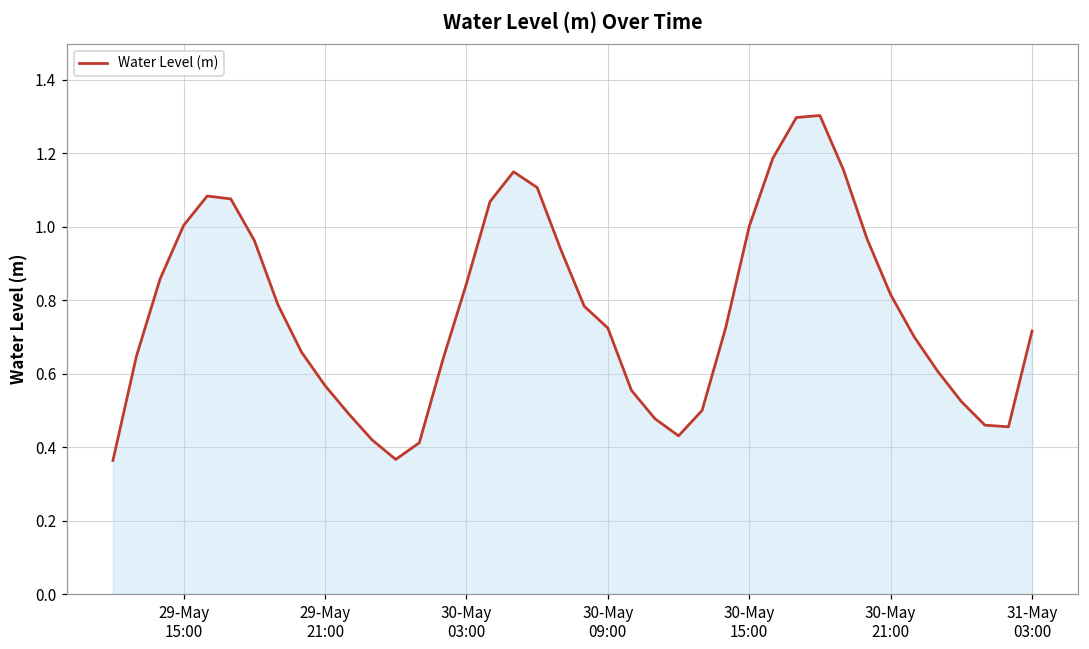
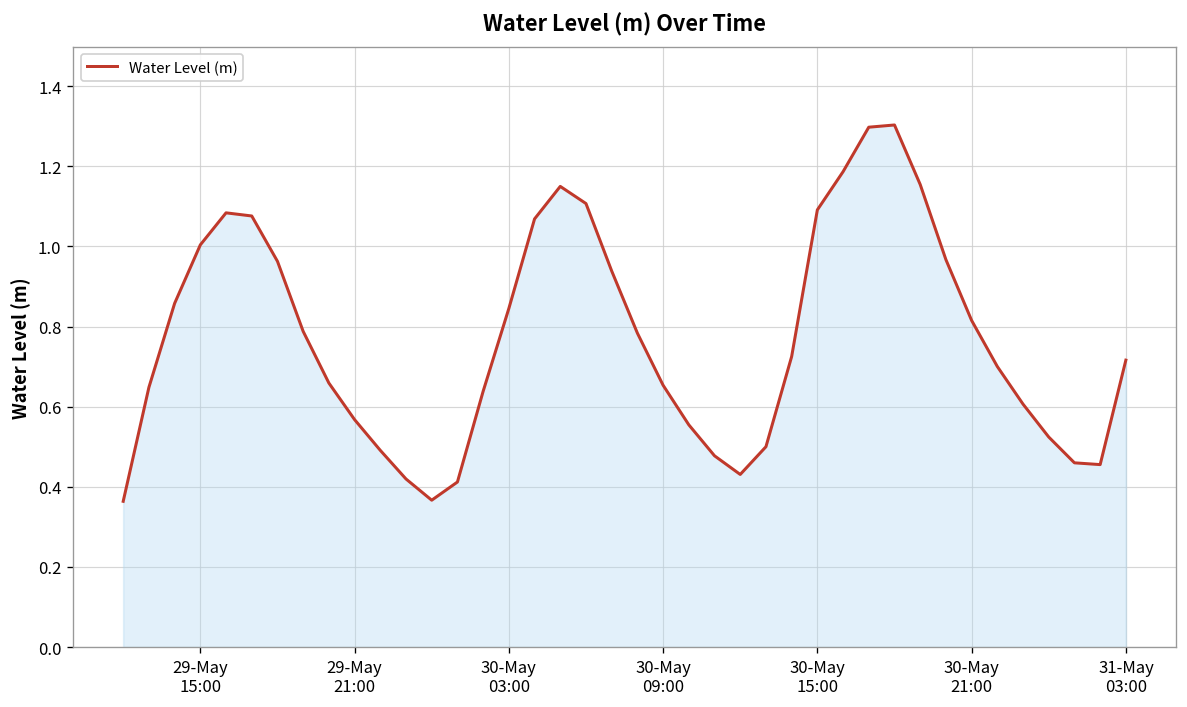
  {
    "29-May 15:00": 1.00,
    "29-May 21:00": 0.57,
    "30-May 03:00": 0.85,
-   "30-May 09:00": 0.72,
-   "30-May 15:00": 1.00,
+   "30-May 09:00": 0.65,
+   "30-May 15:00": 1.09,
    "30-May 21:00": 0.82,
    "31-May 03:00": 0.72
  }
